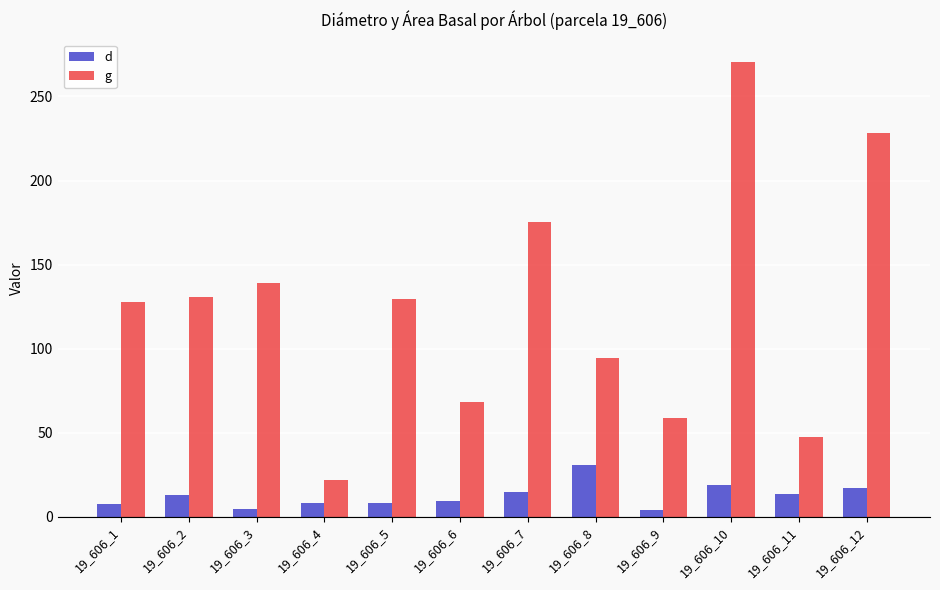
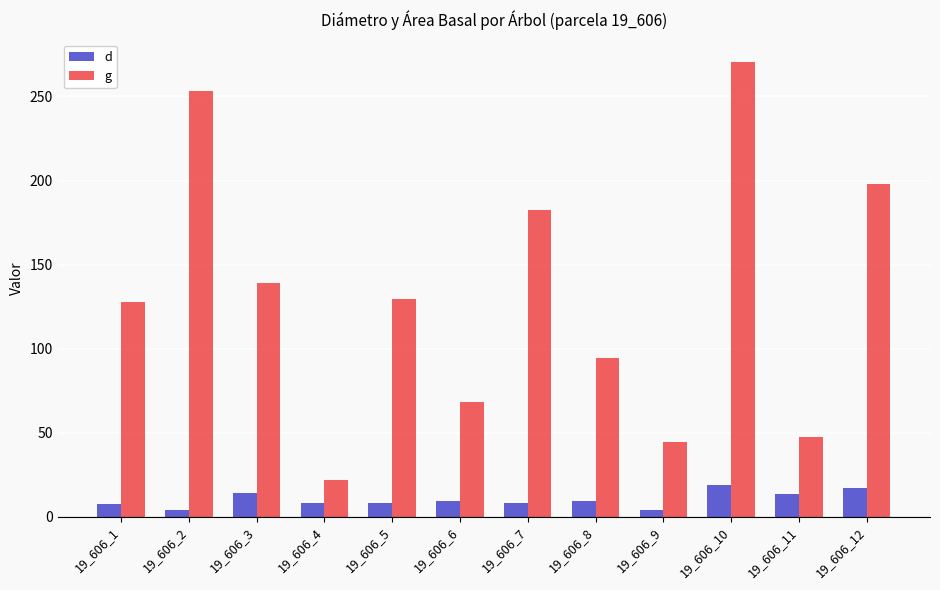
  {
    "d": {
      "19_606_1": 8,
-     "19_606_2": 13,
-     "19_606_3": 5,
+     "19_606_2": 4,
+     "19_606_3": 14,
      "19_606_4": 8,
      "19_606_5": 8,
      "19_606_6": 9,
-     "19_606_7": 15,
-     "19_606_8": 31,
+     "19_606_7": 8,
+     "19_606_8": 10,
      "19_606_9": 4,
      "19_606_10": 19,
      "19_606_11": 14,
      "19_606_12": 17
    },
    "g": {
      "19_606_1": 128,
-     "19_606_2": 131,
+     "19_606_2": 254,
      "19_606_3": 139,
      "19_606_4": 22,
      "19_606_5": 129,
      "19_606_6": 68,
-     "19_606_7": 176,
+     "19_606_7": 183,
      "19_606_8": 94,
-     "19_606_9": 59,
+     "19_606_9": 45,
      "19_606_10": 270,
      "19_606_11": 47,
-     "19_606_12": 228
+     "19_606_12": 198
    }
  }
